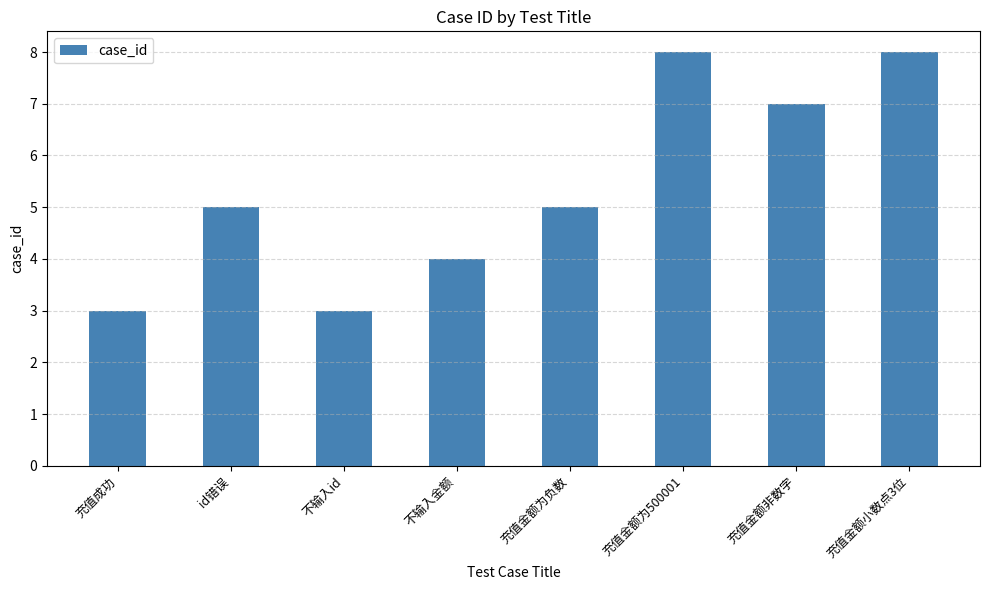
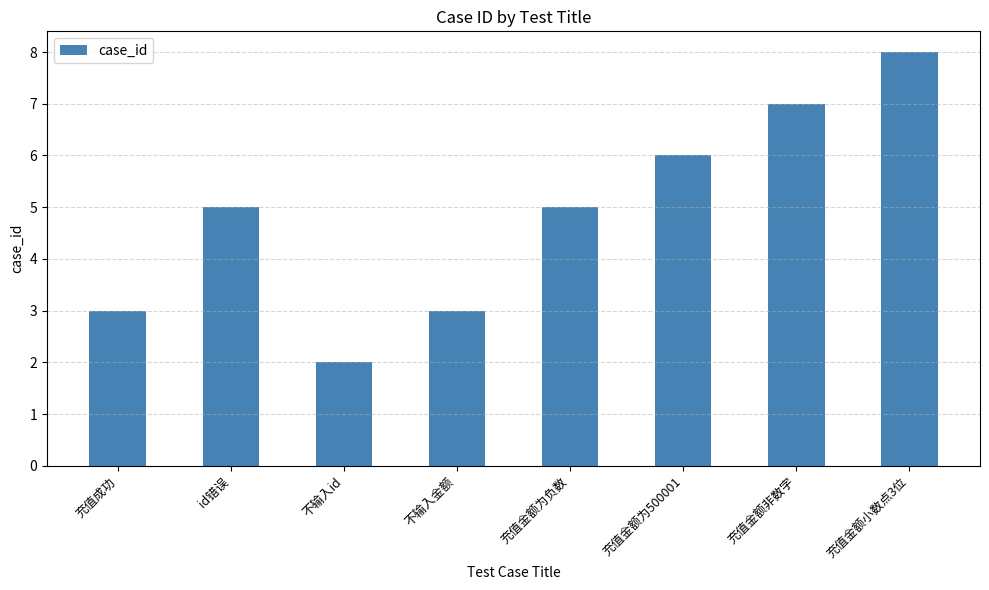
  {
    "充值成功": 3,
    "id错误": 5,
-   "不输入id": 3,
-   "不输入金额": 4,
+   "不输入id": 2,
+   "不输入金额": 3,
    "充值金额为负数": 5,
-   "充值金额为500001": 8,
+   "充值金额为500001": 6,
    "充值金额非数字": 7,
    "充值金额小数点3位": 8
  }
